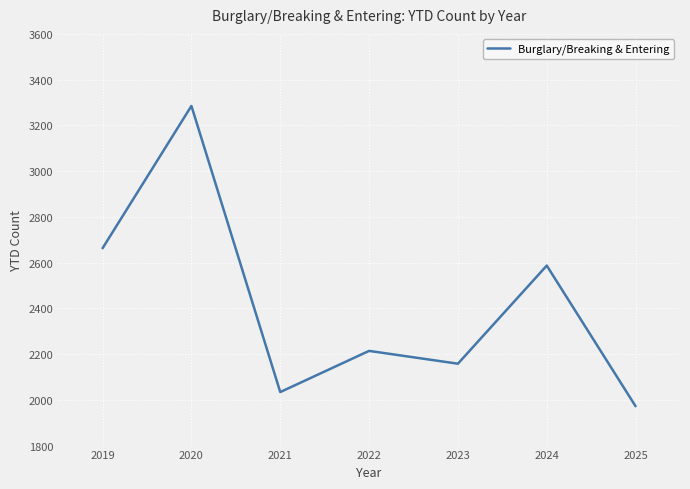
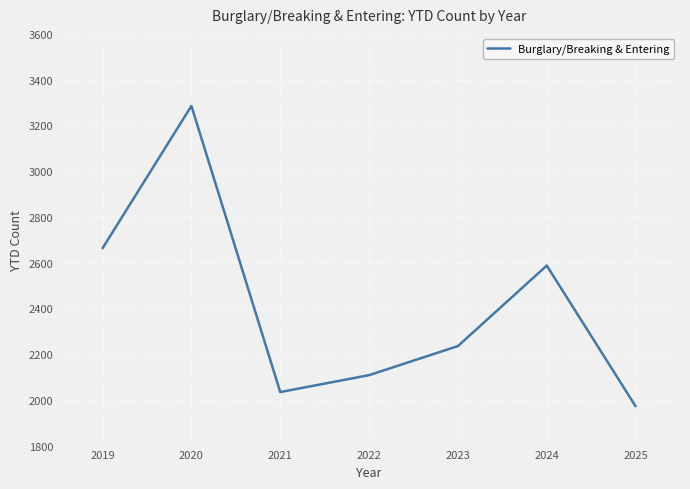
  {
    "2019": 2660,
    "2020": 3290,
    "2021": 2030,
-   "2022": 2210,
-   "2023": 2160,
+   "2022": 2110,
+   "2023": 2240,
    "2024": 2590,
    "2025": 1970
  }
